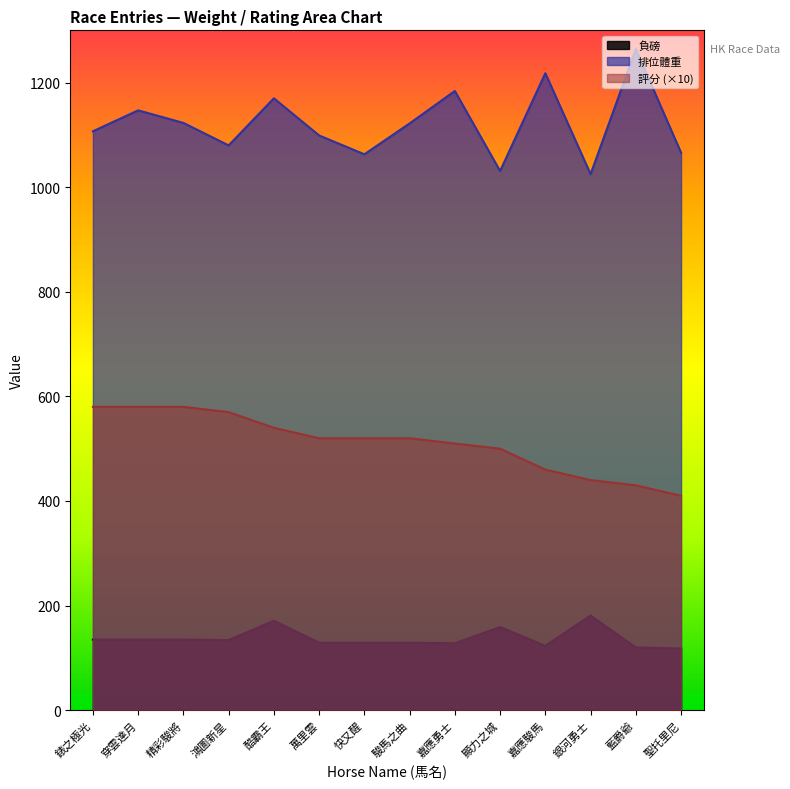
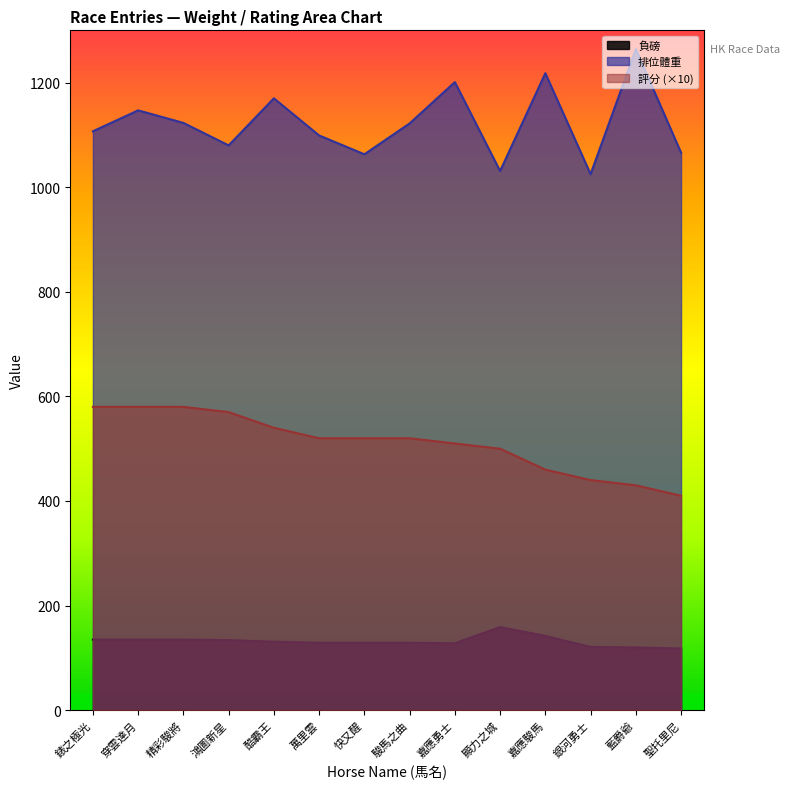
  {
    "負磅": {
      "錶之極光": 140,
      "穿雲達月": 140,
      "精彩駿將": 140,
      "鴻圖新星": 130,
-     "酷霸王": 170,
+     "酷霸王": 130,
      "萬里雲": 130,
      "快又醒": 130,
      "駿馬之曲": 130,
      "嘉應勇士": 130,
      "顯力之城": 160,
-     "嘉應駿馬": 120,
-     "銀河勇士": 180,
+     "嘉應駿馬": 140,
+     "銀河勇士": 120,
      "藍爵爺": 120,
      "聖托里尼": 120
    },
    "排位體重": {
      "錶之極光": 1110,
      "穿雲達月": 1150,
      "精彩駿將": 1120,
      "鴻圖新星": 1080,
      "酷霸王": 1170,
      "萬里雲": 1100,
      "快又醒": 1060,
      "駿馬之曲": 1120,
-     "嘉應勇士": 1180,
+     "嘉應勇士": 1200,
      "顯力之城": 1030,
      "嘉應駿馬": 1220,
      "銀河勇士": 1030,
      "聖托里尼": 1070
    },
    "評分 (×10)": {
      "錶之極光": 580,
      "穿雲達月": 580,
      "精彩駿將": 580,
      "鴻圖新星": 570,
      "酷霸王": 540,
      "萬里雲": 520,
      "快又醒": 520,
      "駿馬之曲": 520,
      "嘉應勇士": 510,
      "顯力之城": 500,
      "嘉應駿馬": 460,
      "銀河勇士": 440,
      "藍爵爺": 430,
      "聖托里尼": 410
    }
  }
